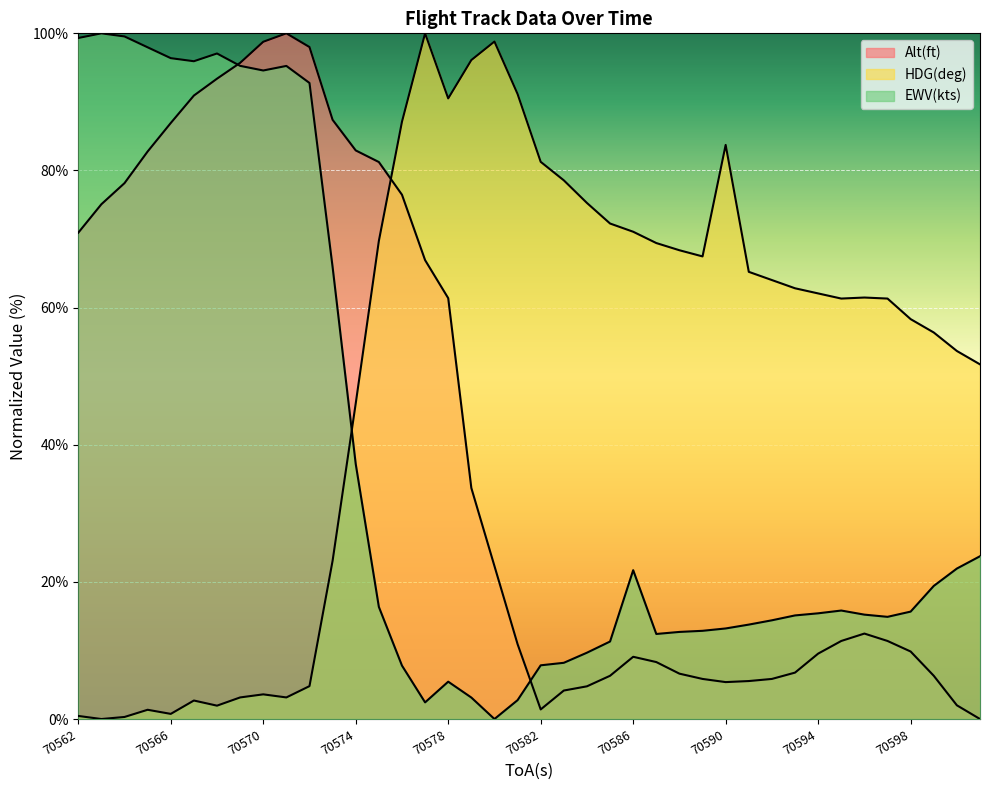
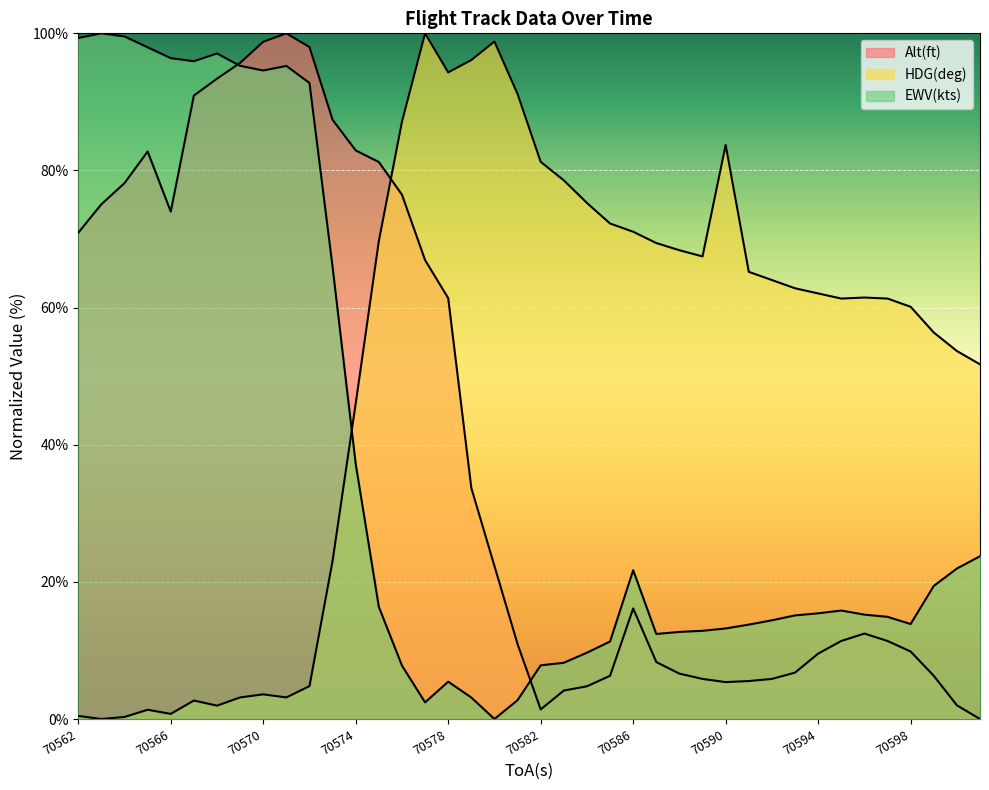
  {
    "Alt(ft)": {
      "70562": "71%",
-     "70566": "87%",
+     "70566": "74%",
      "70570": "99%",
      "70574": "83%",
      "70578": "61%",
      "70582": "1%",
-     "70586": "9%",
+     "70586": "16%",
      "70590": "5%",
      "70594": "10%",
      "70598": "10%"
    },
    "HDG(deg)": {
      "70562": "0%",
      "70566": "1%",
      "70570": "4%",
      "70574": "46%",
-     "70578": "91%",
+     "70578": "94%",
      "70582": "81%",
      "70586": "71%",
      "70590": "84%",
      "70594": "62%",
-     "70598": "58%"
+     "70598": "60%"
    },
    "EWV(kts)": {
      "70562": "99%",
      "70566": "96%",
      "70570": "95%",
      "70574": "37%",
      "70578": "5%",
      "70582": "8%",
      "70586": "22%",
      "70590": "13%",
      "70594": "15%",
-     "70598": "16%"
+     "70598": "14%"
    }
  }
